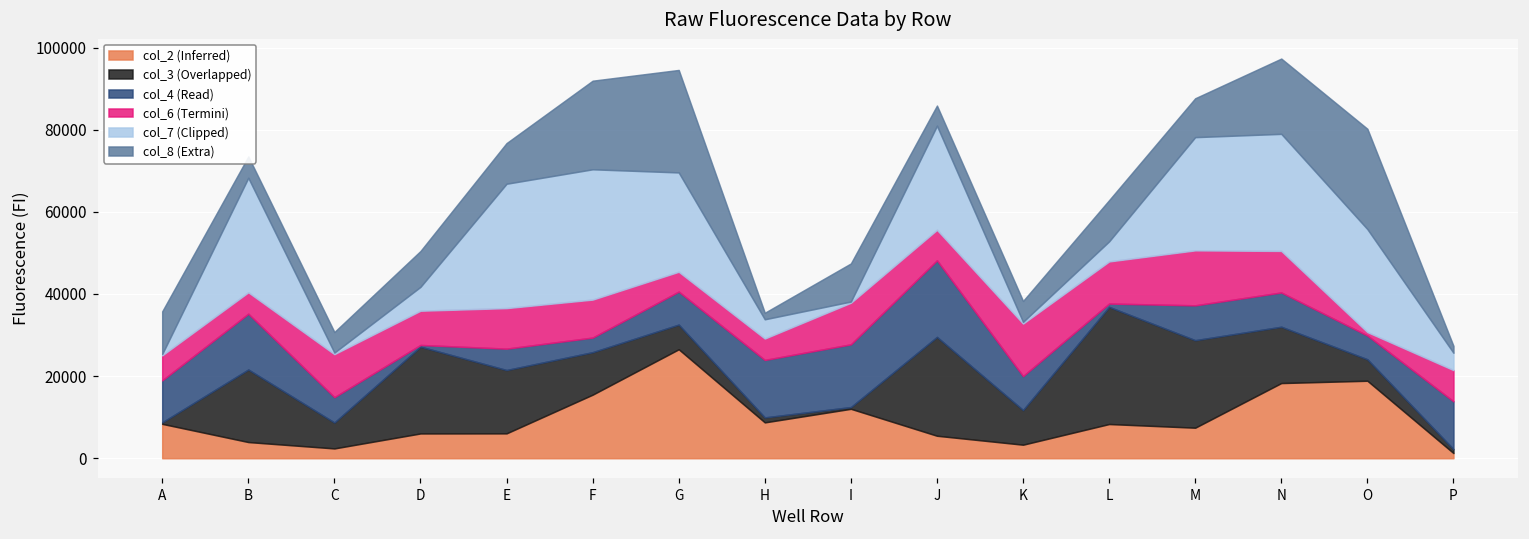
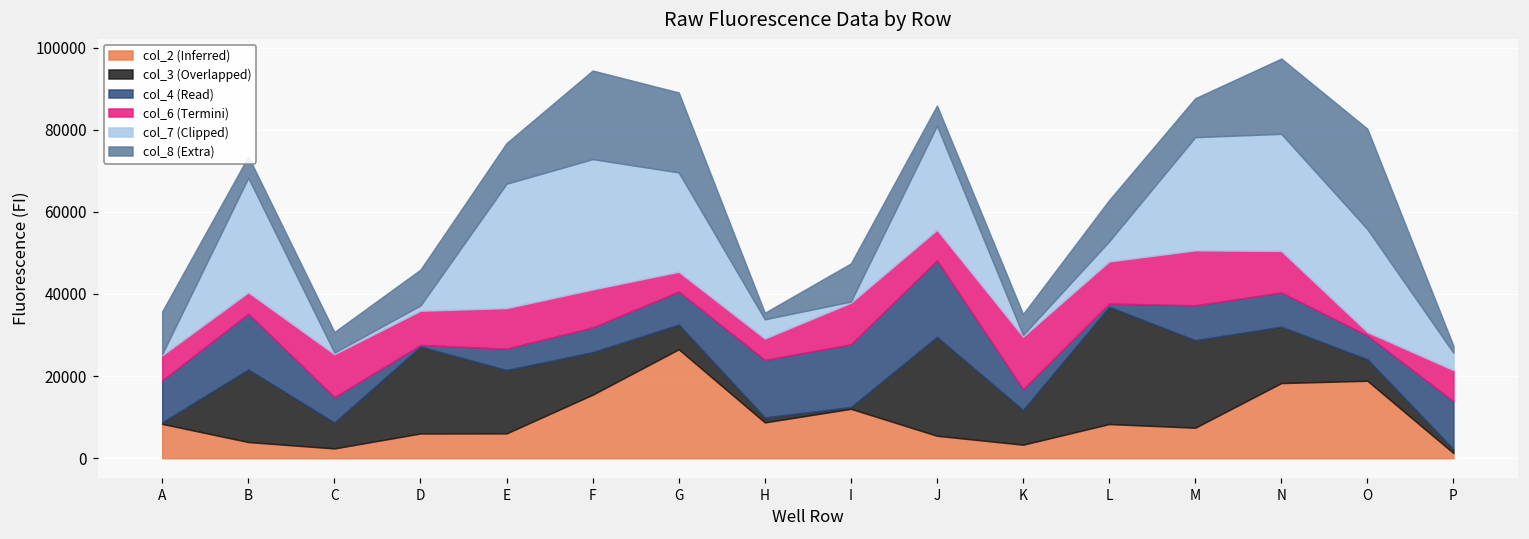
  {
    "col_2 (Inferred)": {
      "B": 4000,
      "C": 2000,
      "D": 6000,
      "E": 6000,
      "F": 15000,
      "G": 27000,
      "H": 9000,
      "J": 5000,
      "K": 3000,
      "L": 8000,
      "M": 7000,
      "N": 18000,
      "O": 19000,
      "P": 1000
    },
    "col_3 (Overlapped)": {
      "B": 18000,
      "C": 6000,
      "E": 15000,
      "F": 10000,
      "G": 6000,
      "H": 1000,
      "J": 24000,
      "K": 8000,
      "L": 29000,
      "M": 21000,
      "N": 14000,
      "O": 5000,
      "P": 1000
    },
    "col_4 (Read)": {
      "A": 10000,
      "B": 14000,
      "C": 6000,
      "E": 5000,
-     "F": 4000,
+     "F": 6000,
      "G": 8000,
      "H": 14000,
      "I": 15000,
      "J": 19000,
-     "K": 8000,
+     "K": 5000,
      "L": 1000,
      "M": 8000,
      "N": 8000,
      "O": 6000,
      "P": 12000
    },
    "col_6 (Termini)": {
      "B": 5000,
      "D": 8000,
      "E": 10000,
      "F": 9000,
      "G": 5000,
      "H": 5000,
      "J": 7000,
      "L": 10000,
      "M": 13000,
      "N": 10000,
      "O": 1000,
      "P": 8000
    },
    "col_7 (Clipped)": {
      "B": 28000,
-     "D": 6000,
+     "D": 1000,
      "E": 30000,
      "F": 32000,
      "G": 24000,
      "H": 5000,
      "J": 25000,
      "L": 5000,
      "M": 28000,
      "N": 29000,
      "O": 25000,
      "P": 4000
    },
    "col_8 (Extra)": {
      "A": 10000,
      "C": 5000,
      "D": 9000,
      "E": 10000,
      "F": 22000,
-     "G": 25000,
+     "G": 19000,
      "H": 2000,
      "I": 9000,
      "J": 5000,
      "K": 5000,
      "L": 10000,
      "M": 9000,
      "N": 18000,
      "O": 24000,
      "P": 2000
    }
  }
